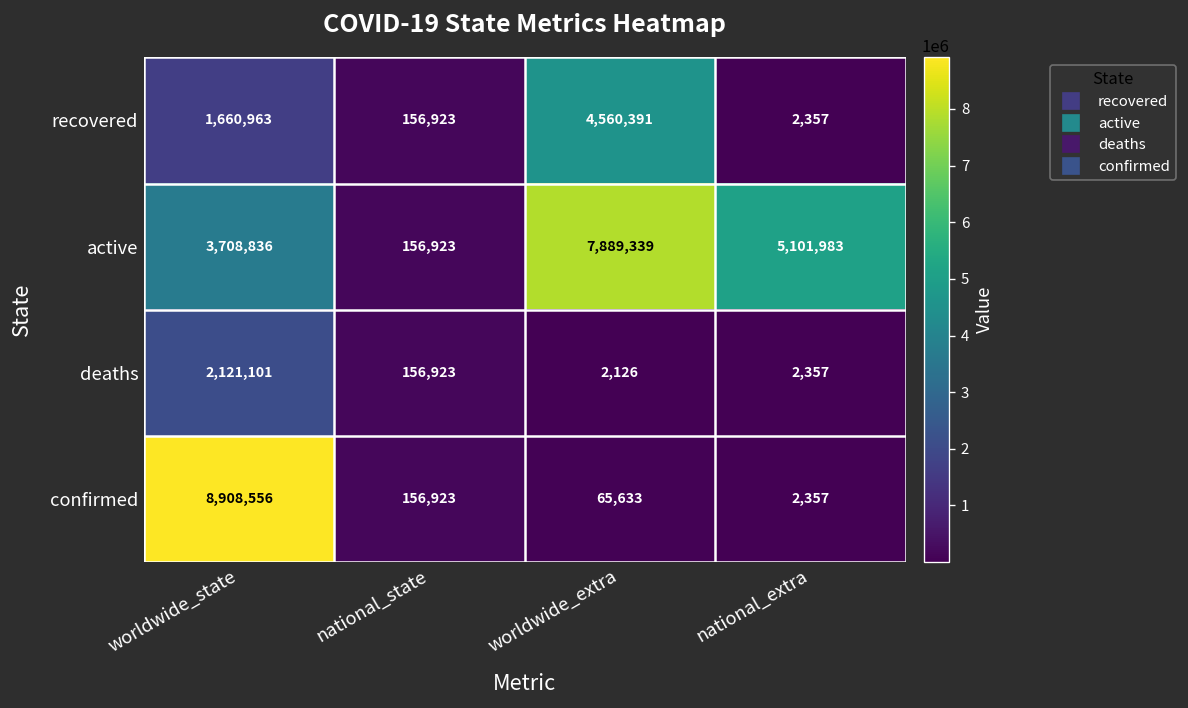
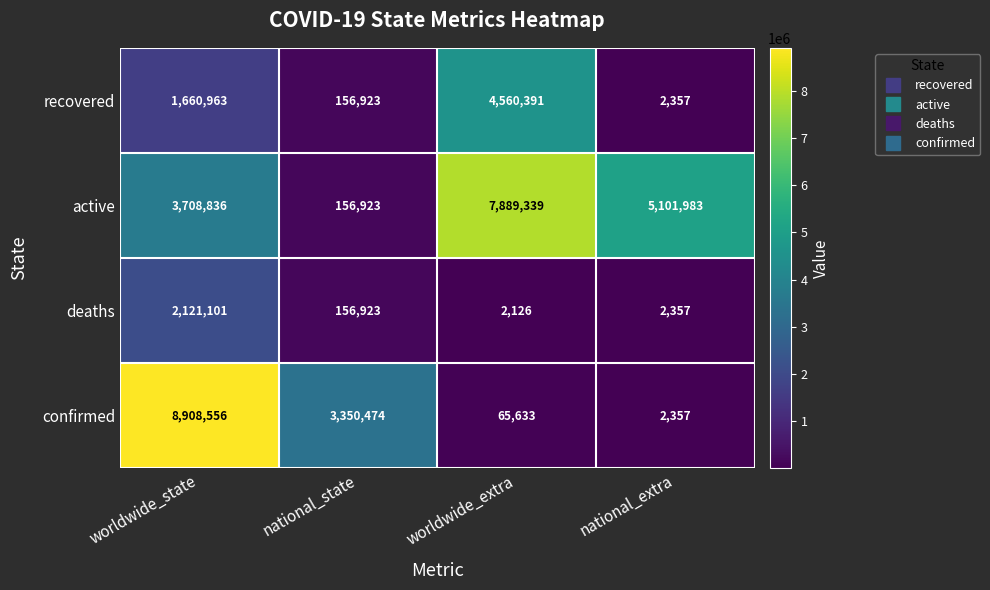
  {
    "recovered": {
      "worldwide_state": "1,660,963",
      "national_state": "156,923",
      "worldwide_extra": "4,560,391",
      "national_extra": "2,357"
    },
    "active": {
      "worldwide_state": "3,708,836",
      "national_state": "156,923",
      "worldwide_extra": "7,889,339",
      "national_extra": "5,101,983"
    },
    "deaths": {
      "worldwide_state": "2,121,101",
      "national_state": "156,923",
      "worldwide_extra": "2,126",
      "national_extra": "2,357"
    },
    "confirmed": {
      "worldwide_state": "8,908,556",
-     "national_state": "156,923",
+     "national_state": "3,350,474",
      "worldwide_extra": "65,633",
      "national_extra": "2,357"
    }
  }
